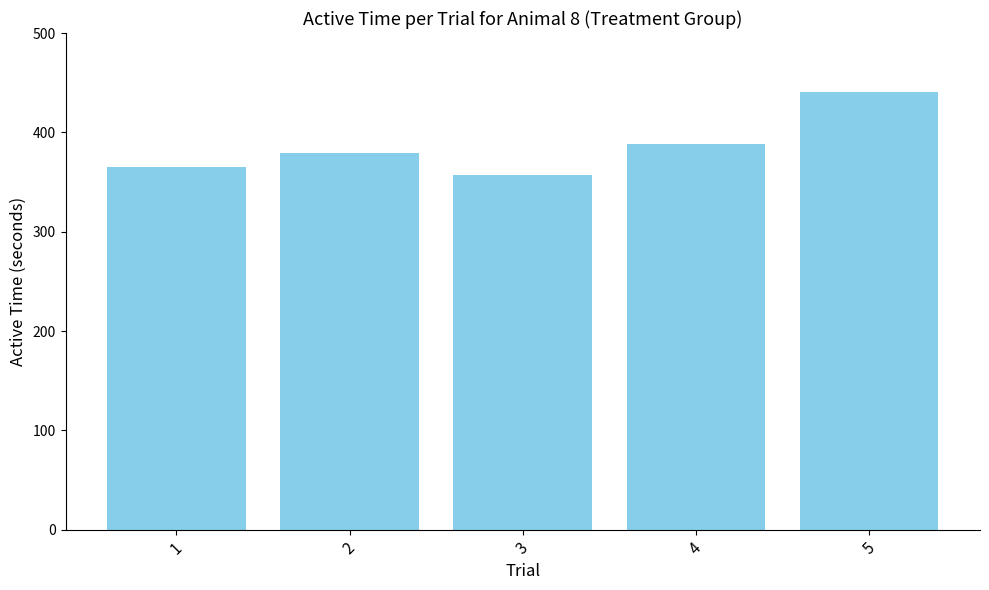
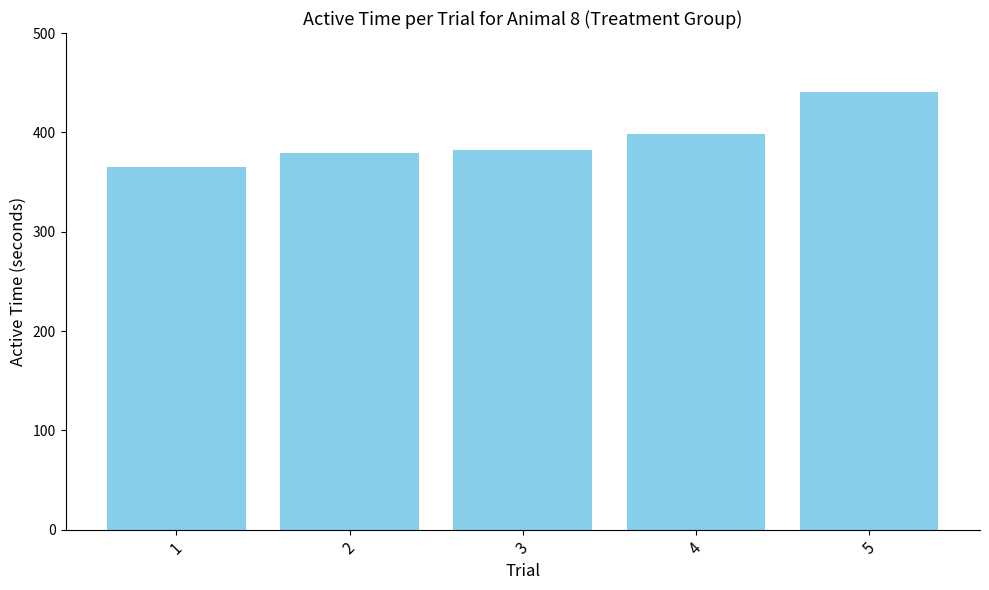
  {
    "1": 370,
    "2": 380,
-   "3": 360,
-   "4": 390,
+   "3": 380,
+   "4": 400,
    "5": 440
  }
